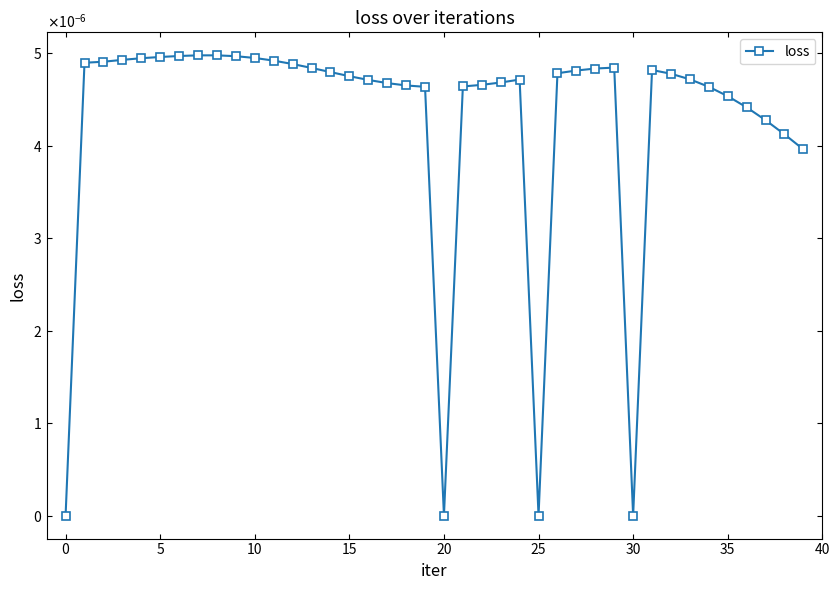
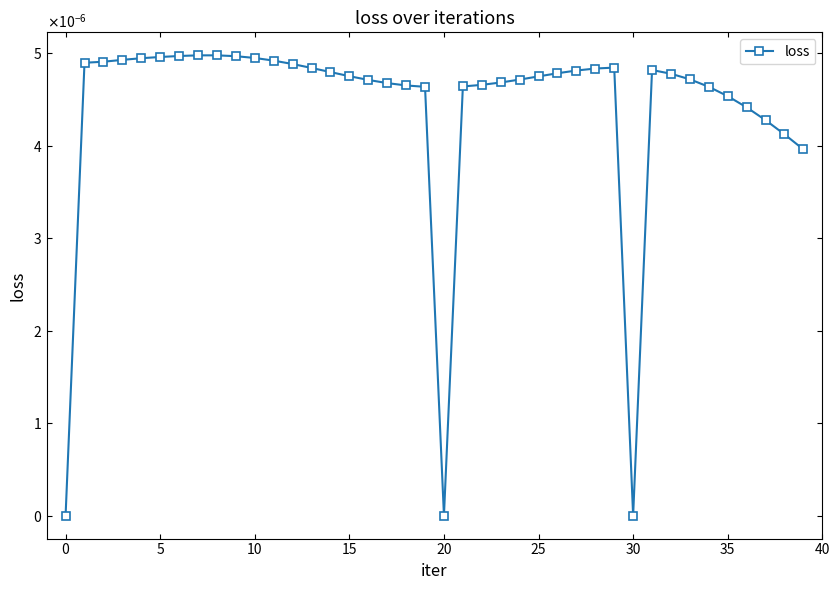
  {
    "0": 0.000000,
    "5": 0.0000050,
    "10": 0.0000049,
    "15": 0.0000048,
    "20": 0.000000,
-   "25": 0.000000,
+   "25": 0.000005,
    "30": 0.000000,
    "35": 0.0000045
  }
